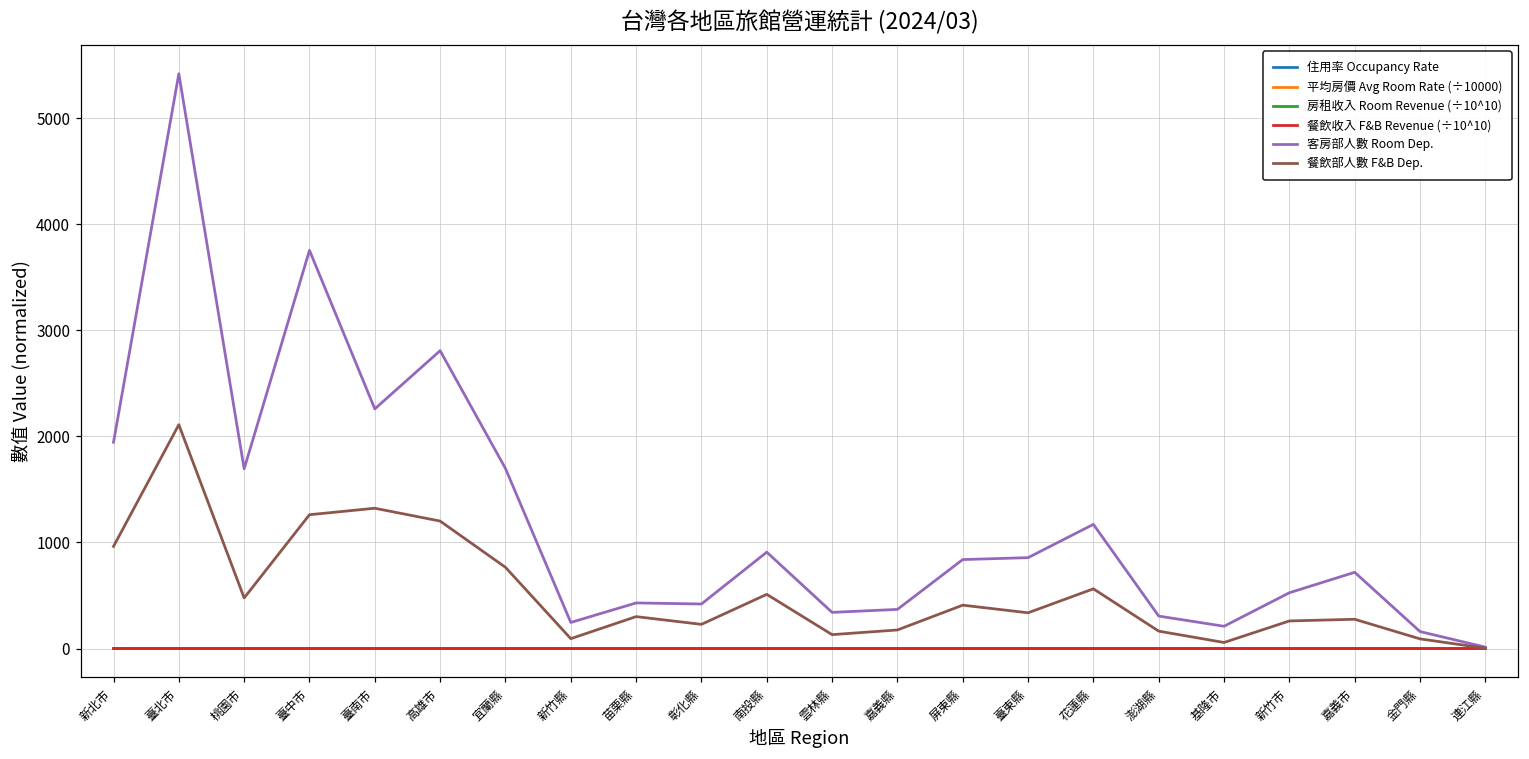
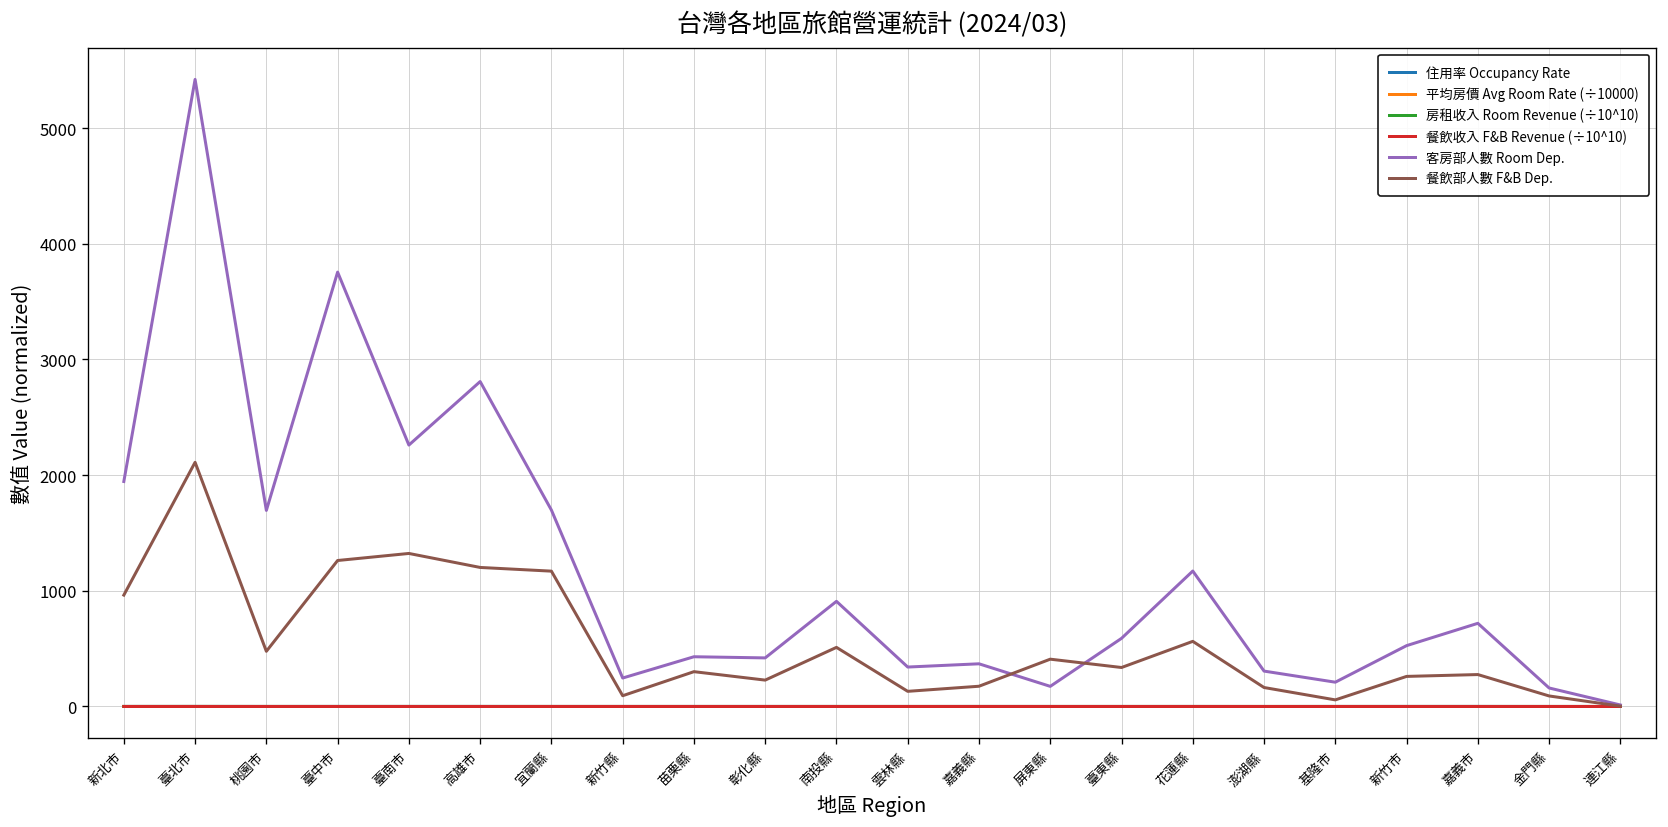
  {
    "餐飲收入 F&B Revenue (÷10^10)": {
      "新北市": 0,
      "臺北市": 0,
      "桃園市": 0,
      "臺中市": 0,
      "臺南市": 0,
      "高雄市": 0,
      "宜蘭縣": 0,
      "新竹縣": 0,
      "苗栗縣": 0,
      "彰化縣": 0,
      "南投縣": 0,
      "雲林縣": 0,
      "嘉義縣": 0,
      "屏東縣": 0,
      "臺東縣": 0,
      "花蓮縣": 0,
      "澎湖縣": 0,
      "基隆市": 0,
      "新竹市": 0,
      "嘉義市": 0,
      "金門縣": 0
    },
    "客房部人數 Room Dep.": {
      "新北市": 1900,
      "臺北市": 5400,
      "桃園市": 1700,
      "臺中市": 3800,
      "臺南市": 2300,
      "高雄市": 2800,
      "宜蘭縣": 1700,
      "新竹縣": 200,
      "苗栗縣": 400,
      "彰化縣": 400,
      "南投縣": 900,
      "雲林縣": 300,
      "嘉義縣": 400,
-     "屏東縣": 800,
-     "臺東縣": 900,
+     "屏東縣": 200,
+     "臺東縣": 600,
      "花蓮縣": 1200,
      "澎湖縣": 300,
      "基隆市": 200,
      "新竹市": 500,
      "嘉義市": 700,
      "金門縣": 200
    },
    "餐飲部人數 F&B Dep.": {
      "新北市": 1000,
      "臺北市": 2100,
      "桃園市": 500,
      "臺中市": 1300,
      "臺南市": 1300,
      "高雄市": 1200,
-     "宜蘭縣": 800,
+     "宜蘭縣": 1200,
      "新竹縣": 100,
      "苗栗縣": 300,
      "彰化縣": 200,
      "南投縣": 500,
      "雲林縣": 100,
      "嘉義縣": 200,
      "屏東縣": 400,
      "臺東縣": 300,
      "花蓮縣": 600,
      "澎湖縣": 200,
      "基隆市": 100,
      "新竹市": 300,
      "嘉義市": 300,
      "金門縣": 100
    }
  }
